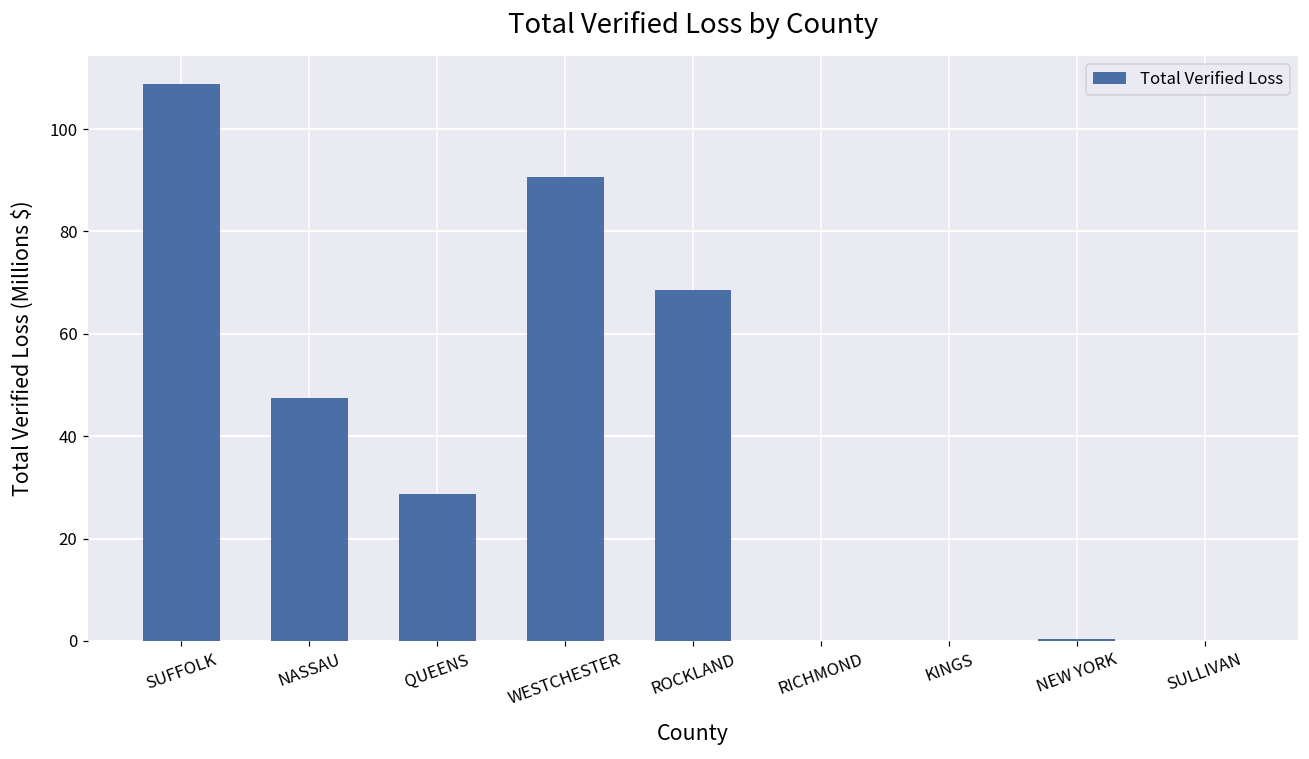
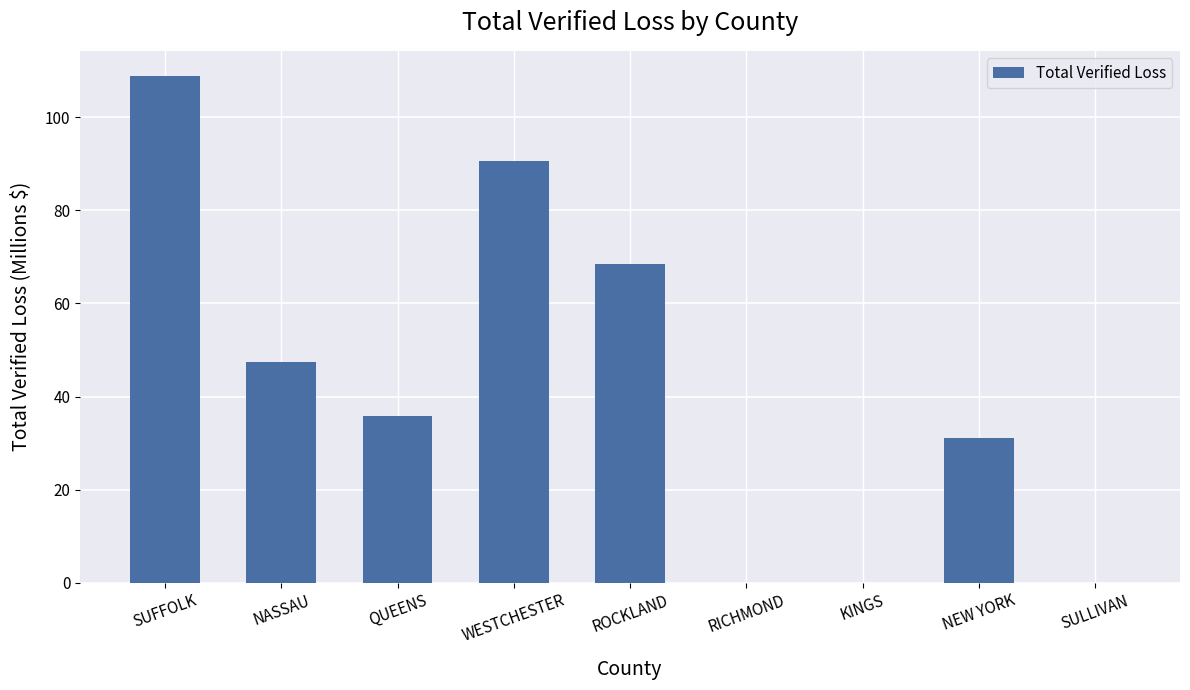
  {
    "SUFFOLK": 109,
    "NASSAU": 47,
-   "QUEENS": 29,
+   "QUEENS": 36,
    "WESTCHESTER": 91,
    "ROCKLAND": 69,
-   "NEW YORK": 0
+   "NEW YORK": 31
  }
